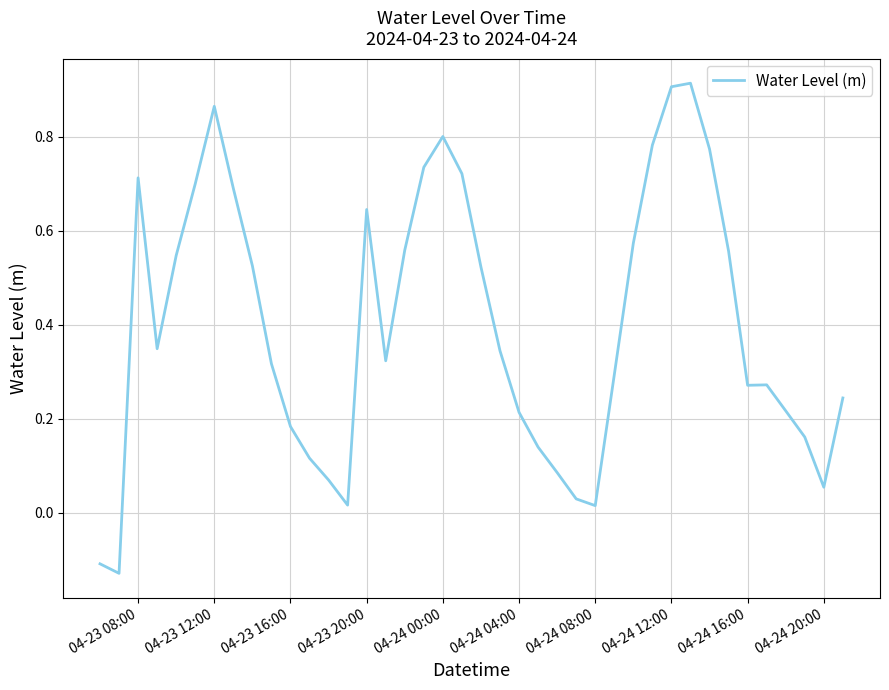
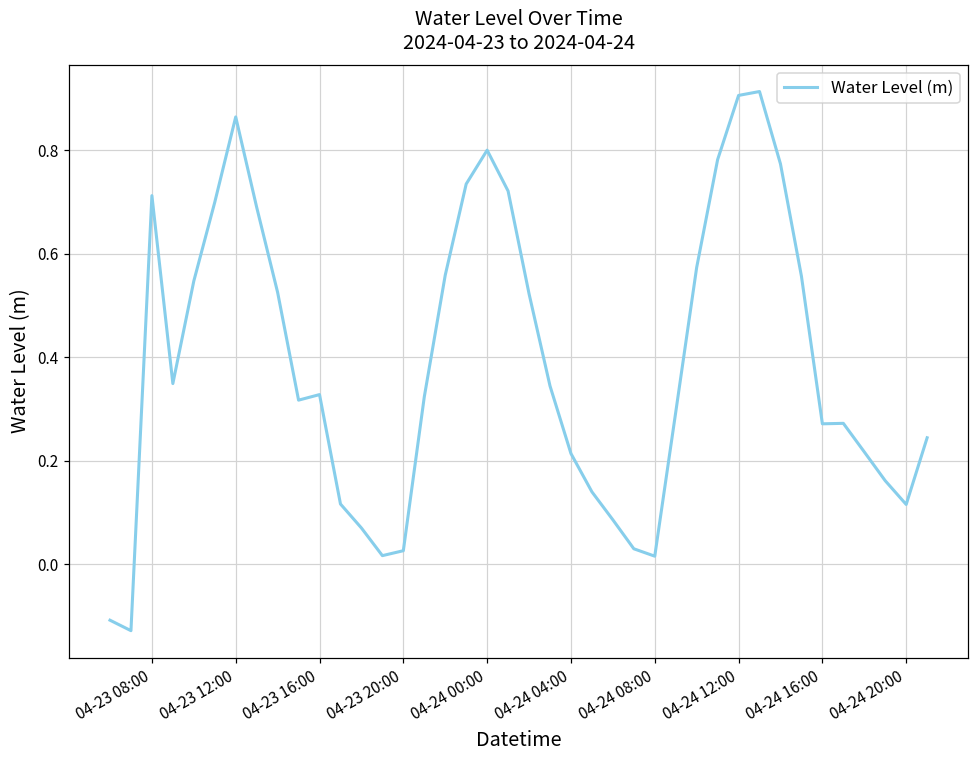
  {
    "04-23 08:00": 0.71,
    "04-23 12:00": 0.86,
-   "04-23 16:00": 0.18,
-   "04-23 20:00": 0.65,
+   "04-23 16:00": 0.33,
+   "04-23 20:00": 0.03,
    "04-24 00:00": 0.80,
    "04-24 04:00": 0.21,
    "04-24 08:00": 0.02,
    "04-24 12:00": 0.91,
    "04-24 16:00": 0.27,
-   "04-24 20:00": 0.05
+   "04-24 20:00": 0.12
  }
